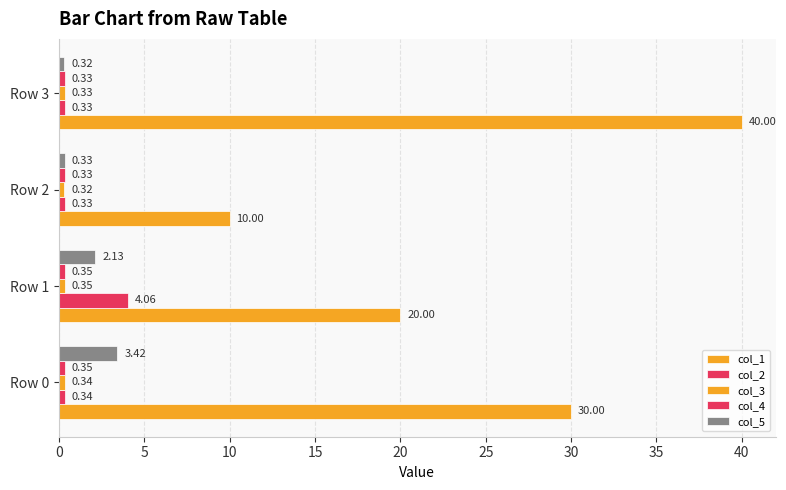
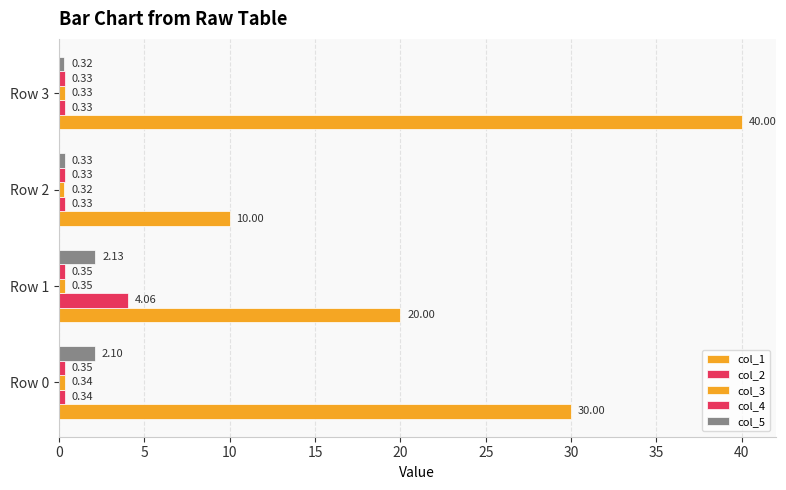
  {
    "col_5": {
      "Row 3": 0.32,
      "Row 2": 0.33,
      "Row 1": 2.13,
-     "Row 0": 3.42
+     "Row 0": 2.10
    }
  }
